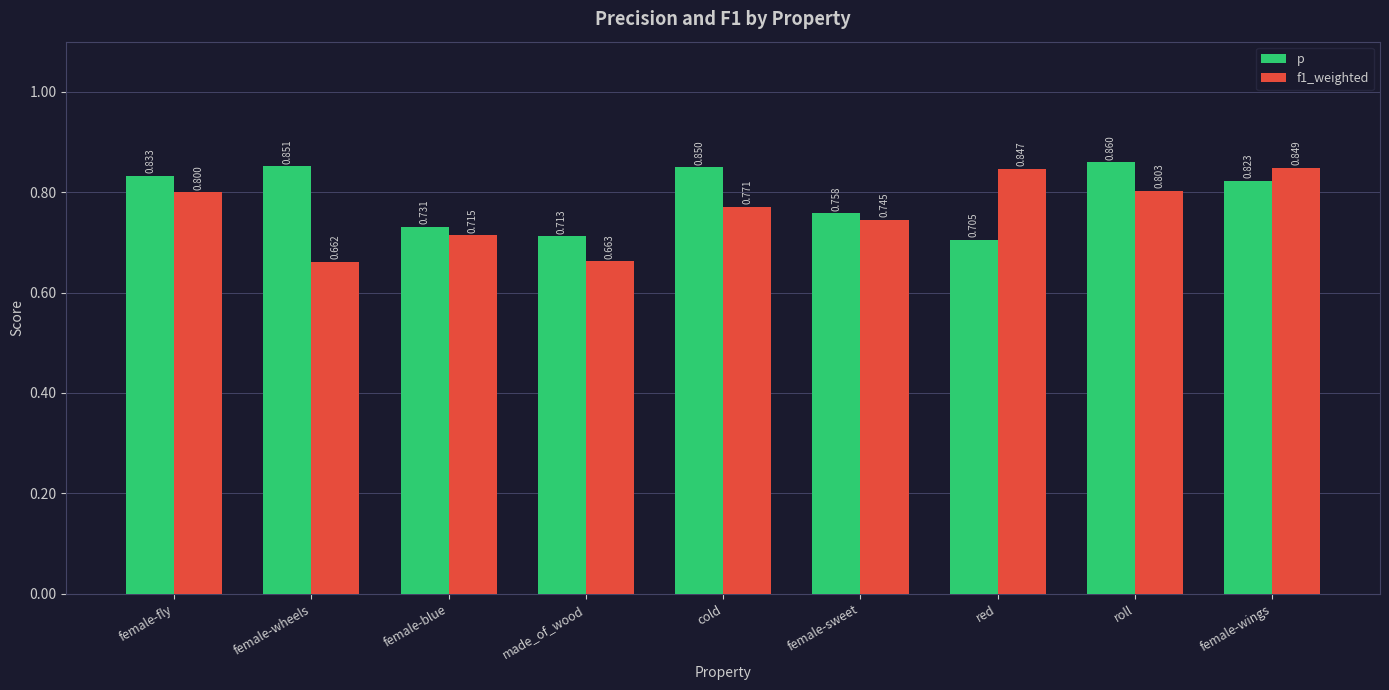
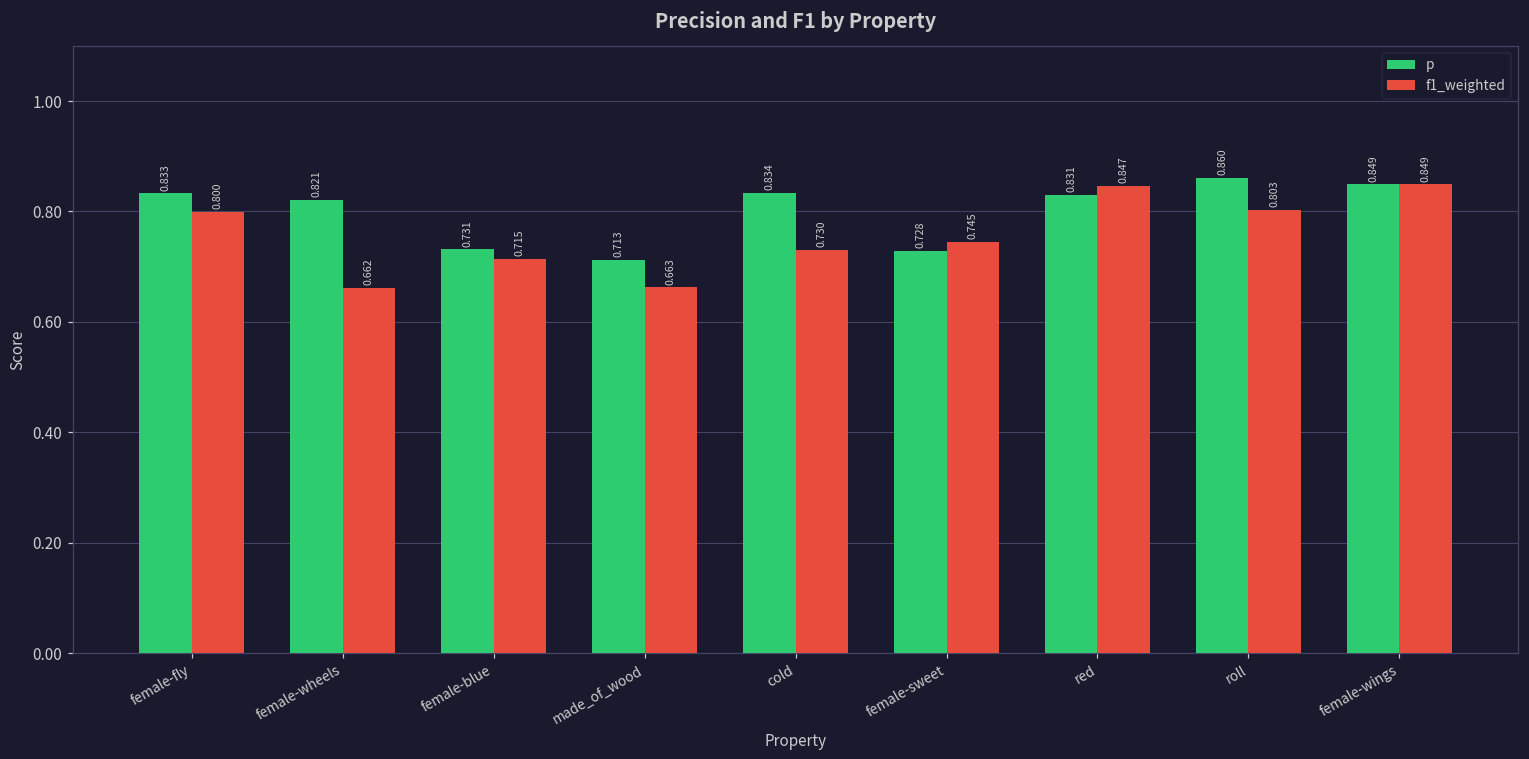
  {
    "p": {
      "female-fly": 0.833,
-     "female-wheels": 0.851,
+     "female-wheels": 0.821,
      "female-blue": 0.731,
      "made_of_wood": 0.713,
-     "cold": 0.850,
-     "female-sweet": 0.758,
-     "red": 0.705,
+     "cold": 0.834,
+     "female-sweet": 0.728,
+     "red": 0.831,
      "roll": 0.860,
-     "female-wings": 0.823
+     "female-wings": 0.849
    },
    "f1_weighted": {
      "female-fly": 0.800,
      "female-wheels": 0.662,
      "female-blue": 0.715,
      "made_of_wood": 0.663,
-     "cold": 0.771,
+     "cold": 0.730,
      "female-sweet": 0.745,
      "red": 0.847,
      "roll": 0.803,
      "female-wings": 0.849
    }
  }
